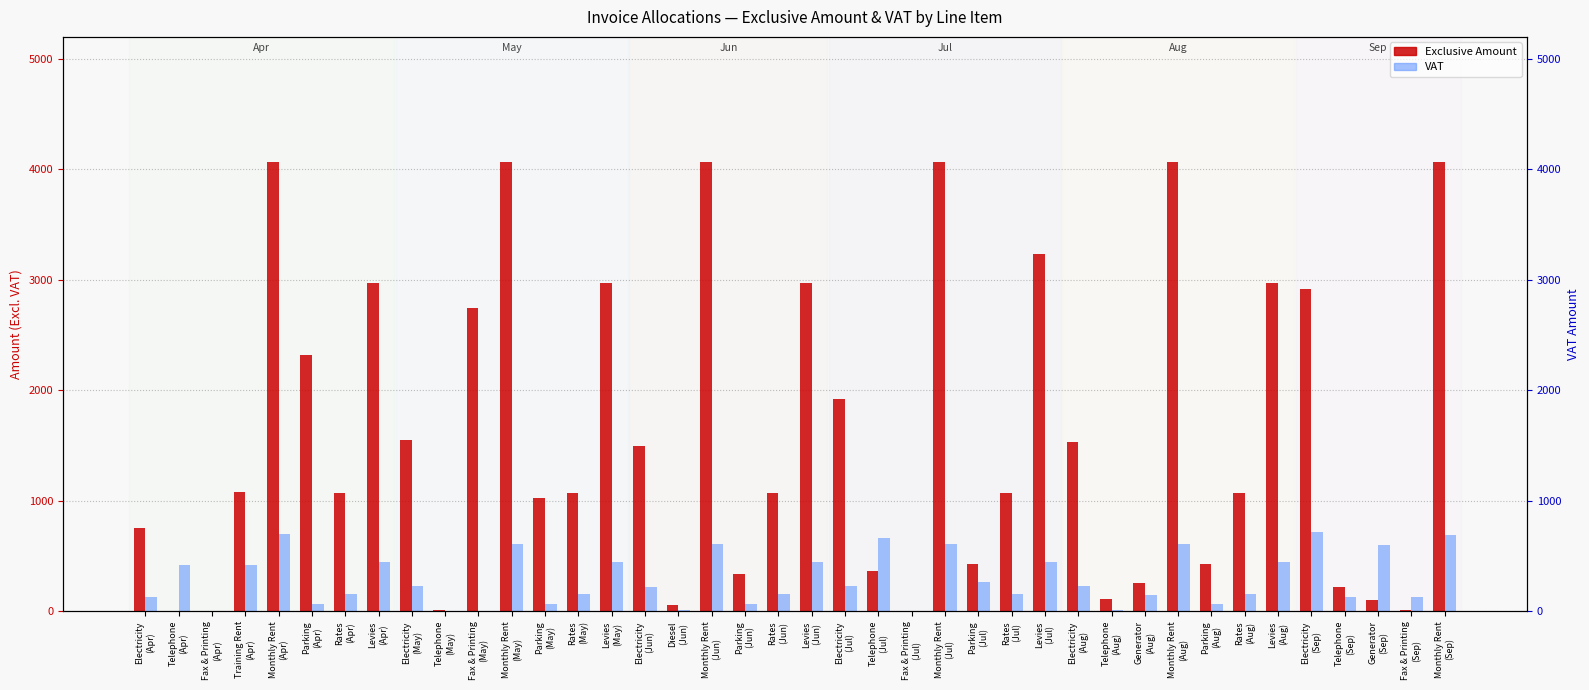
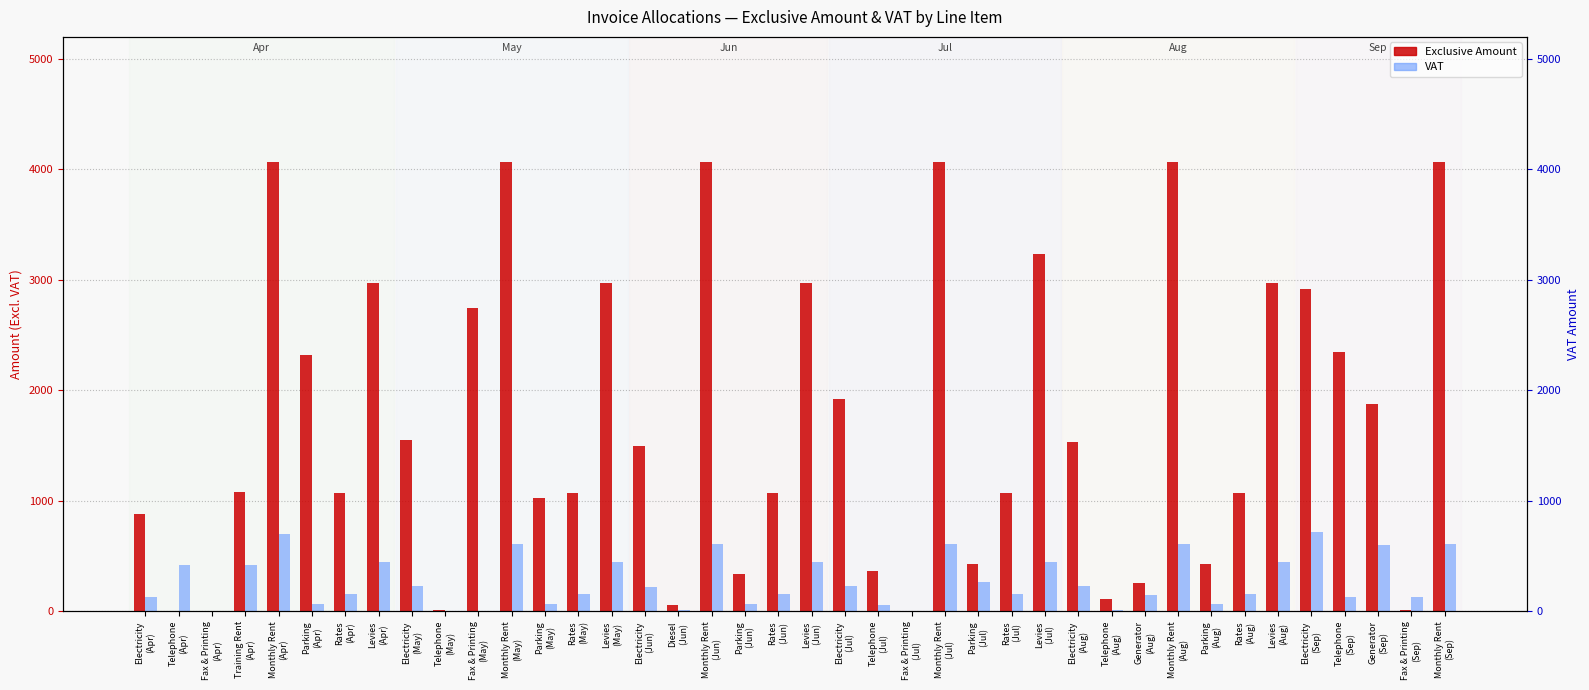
  {
    "Exclusive Amount": {
-     "Electricity (Apr)": 760,
+     "Electricity (Apr)": 880,
      "Training Rent (Apr)": 1080,
      "Monthly Rent (Apr)": 4070,
      "Parking (Apr)": 2320,
      "Rates (Apr)": 1070,
      "Levies (Apr)": 2980,
      "Electricity (May)": 1550,
      "Fax & Printing (May)": 2750,
      "Monthly Rent (May)": 4070,
      "Parking (May)": 1030,
      "Rates (May)": 1070,
      "Levies (May)": 2980,
      "Electricity (Jun)": 1490,
      "Diesel (Jun)": 60,
      "Monthly Rent (Jun)": 4070,
      "Parking (Jun)": 340,
      "Rates (Jun)": 1070,
      "Levies (Jun)": 2980,
      "Electricity (Jul)": 1930,
      "Telephone (Jul)": 360,
      "Monthly Rent (Jul)": 4070,
      "Parking (Jul)": 430,
      "Rates (Jul)": 1070,
      "Levies (Jul)": 3240,
      "Electricity (Aug)": 1530,
      "Telephone (Aug)": 110,
      "Generator (Aug)": 250,
      "Monthly Rent (Aug)": 4070,
      "Parking (Aug)": 430,
      "Rates (Aug)": 1070,
      "Levies (Aug)": 2980,
      "Electricity (Sep)": 2920,
-     "Telephone (Sep)": 220,
-     "Generator (Sep)": 100,
+     "Telephone (Sep)": 2350,
+     "Generator (Sep)": 1880,
      "Monthly Rent (Sep)": 4070
    },
    "VAT": {
      "Electricity (Apr)": 130,
      "Telephone (Apr)": 420,
      "Training Rent (Apr)": 420,
      "Monthly Rent (Apr)": 700,
      "Parking (Apr)": 60,
      "Rates (Apr)": 160,
      "Levies (Apr)": 450,
      "Electricity (May)": 230,
      "Monthly Rent (May)": 610,
      "Parking (May)": 60,
      "Rates (May)": 160,
      "Levies (May)": 450,
      "Electricity (Jun)": 220,
      "Monthly Rent (Jun)": 610,
      "Parking (Jun)": 60,
      "Rates (Jun)": 160,
      "Levies (Jun)": 450,
      "Electricity (Jul)": 230,
-     "Telephone (Jul)": 660,
+     "Telephone (Jul)": 50,
      "Monthly Rent (Jul)": 610,
      "Parking (Jul)": 260,
      "Rates (Jul)": 160,
      "Levies (Jul)": 450,
      "Electricity (Aug)": 230,
      "Generator (Aug)": 150,
      "Monthly Rent (Aug)": 610,
      "Parking (Aug)": 60,
      "Rates (Aug)": 160,
      "Levies (Aug)": 450,
      "Electricity (Sep)": 720,
      "Telephone (Sep)": 130,
      "Generator (Sep)": 600,
      "Fax & Printing (Sep)": 130,
-     "Monthly Rent (Sep)": 690
+     "Monthly Rent (Sep)": 610
    }
  }
